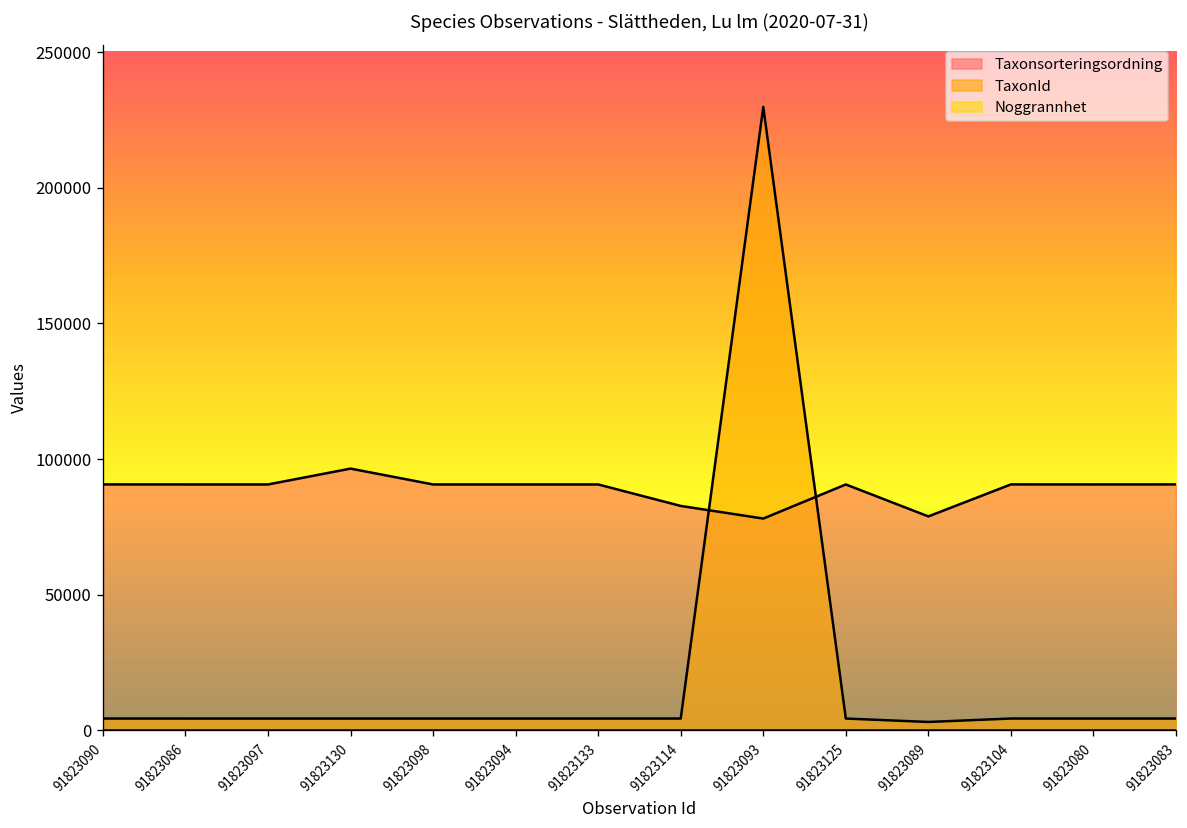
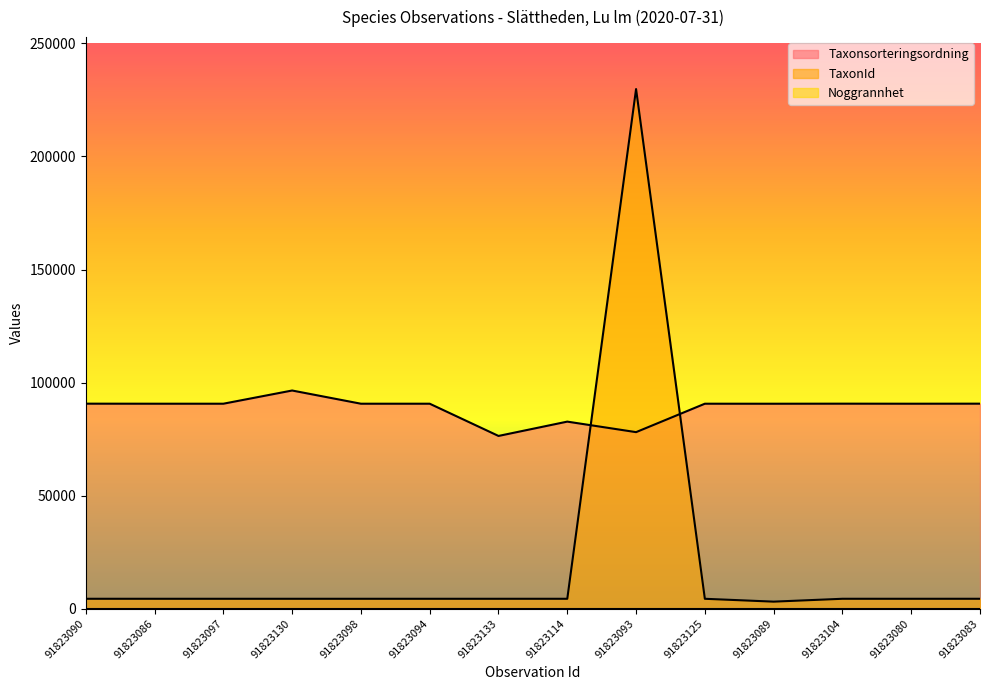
  {
    "Taxonsorteringsordning": {
      "91823090": 91000,
      "91823086": 91000,
      "91823097": 91000,
      "91823130": 96000,
      "91823098": 91000,
      "91823094": 91000,
-     "91823133": 91000,
+     "91823133": 76000,
      "91823114": 83000,
      "91823093": 78000,
      "91823125": 91000,
-     "91823089": 79000,
+     "91823089": 91000,
      "91823104": 91000,
      "91823080": 91000,
      "91823083": 91000
    }
  }
